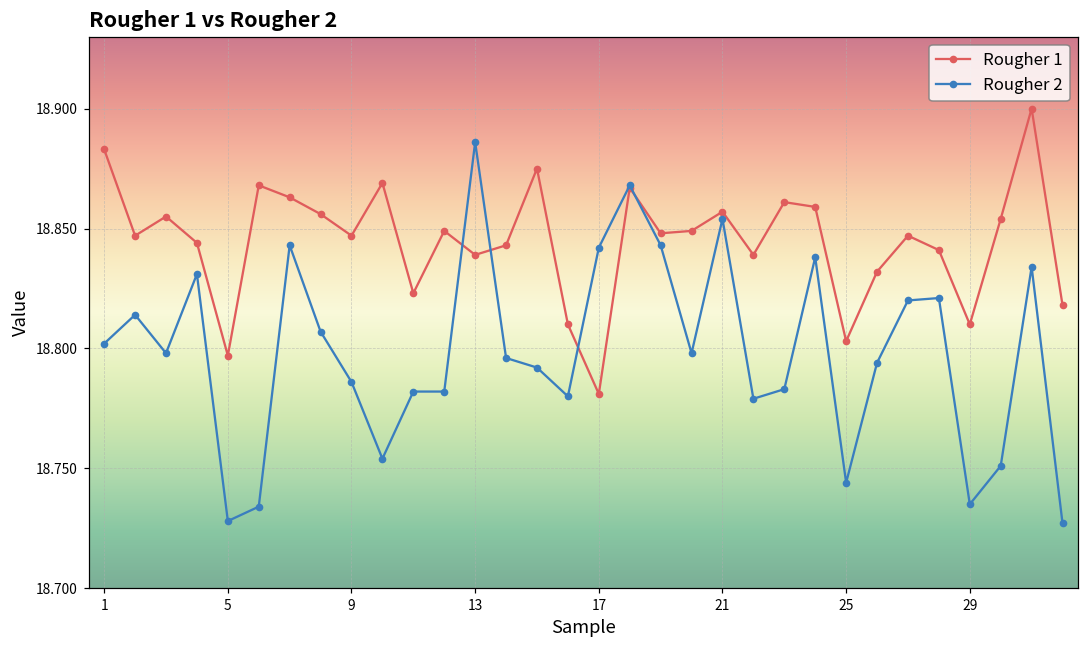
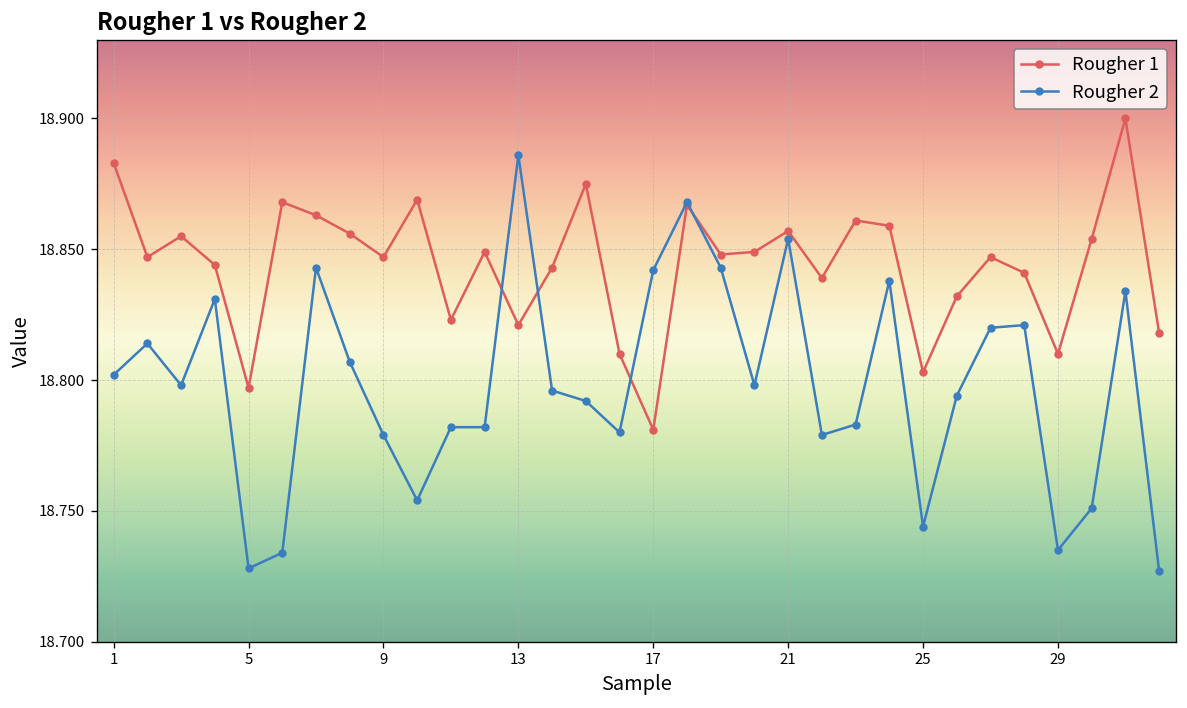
  {
    "Rougher 1": {
      "1": 18.883,
      "5": 18.797,
      "9": 18.847,
-     "13": 18.839,
+     "13": 18.821,
      "17": 18.781,
      "21": 18.857,
      "25": 18.803,
      "29": 18.810
    },
    "Rougher 2": {
      "1": 18.802,
      "5": 18.728,
-     "9": 18.786,
+     "9": 18.779,
      "13": 18.886,
      "17": 18.842,
      "21": 18.854,
      "25": 18.744,
      "29": 18.735
    }
  }
